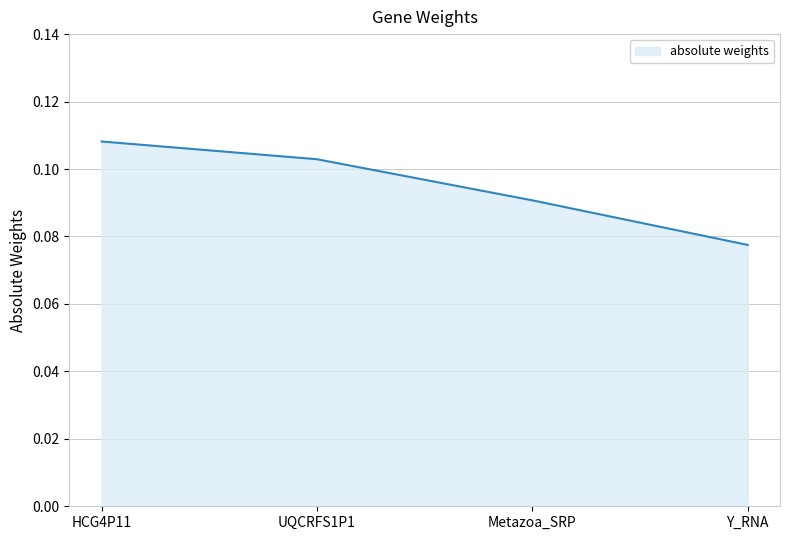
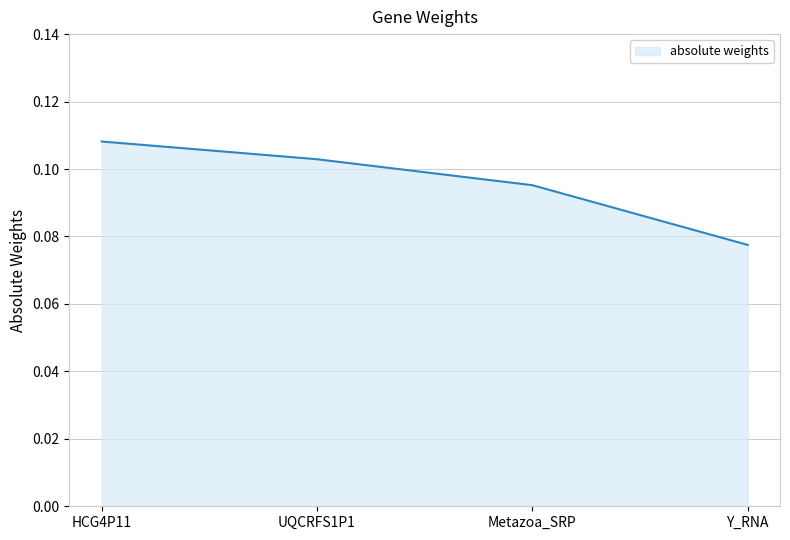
  {
    "HCG4P11": 0.108,
    "UQCRFS1P1": 0.103,
-   "Metazoa_SRP": 0.091,
+   "Metazoa_SRP": 0.095,
    "Y_RNA": 0.077
  }
